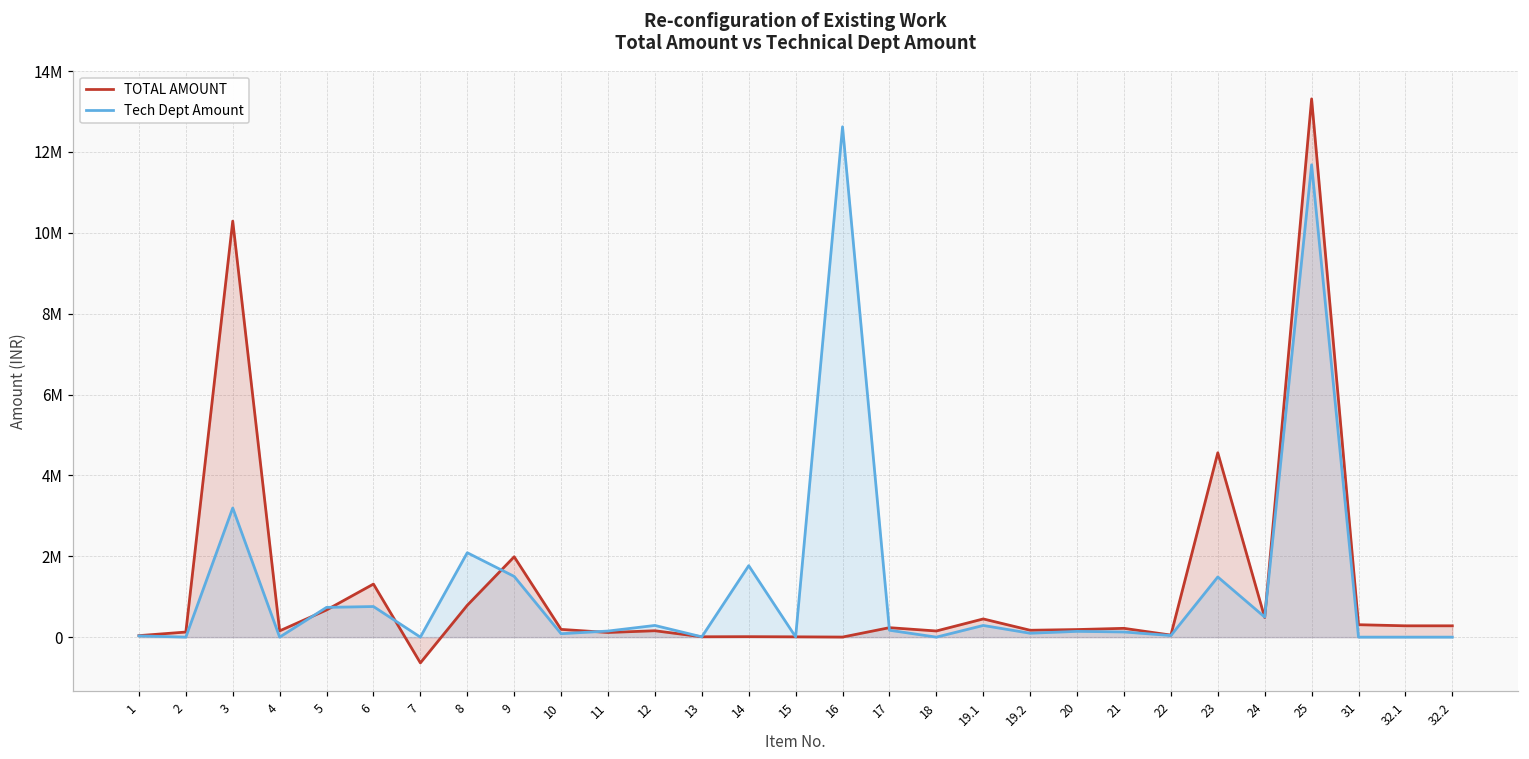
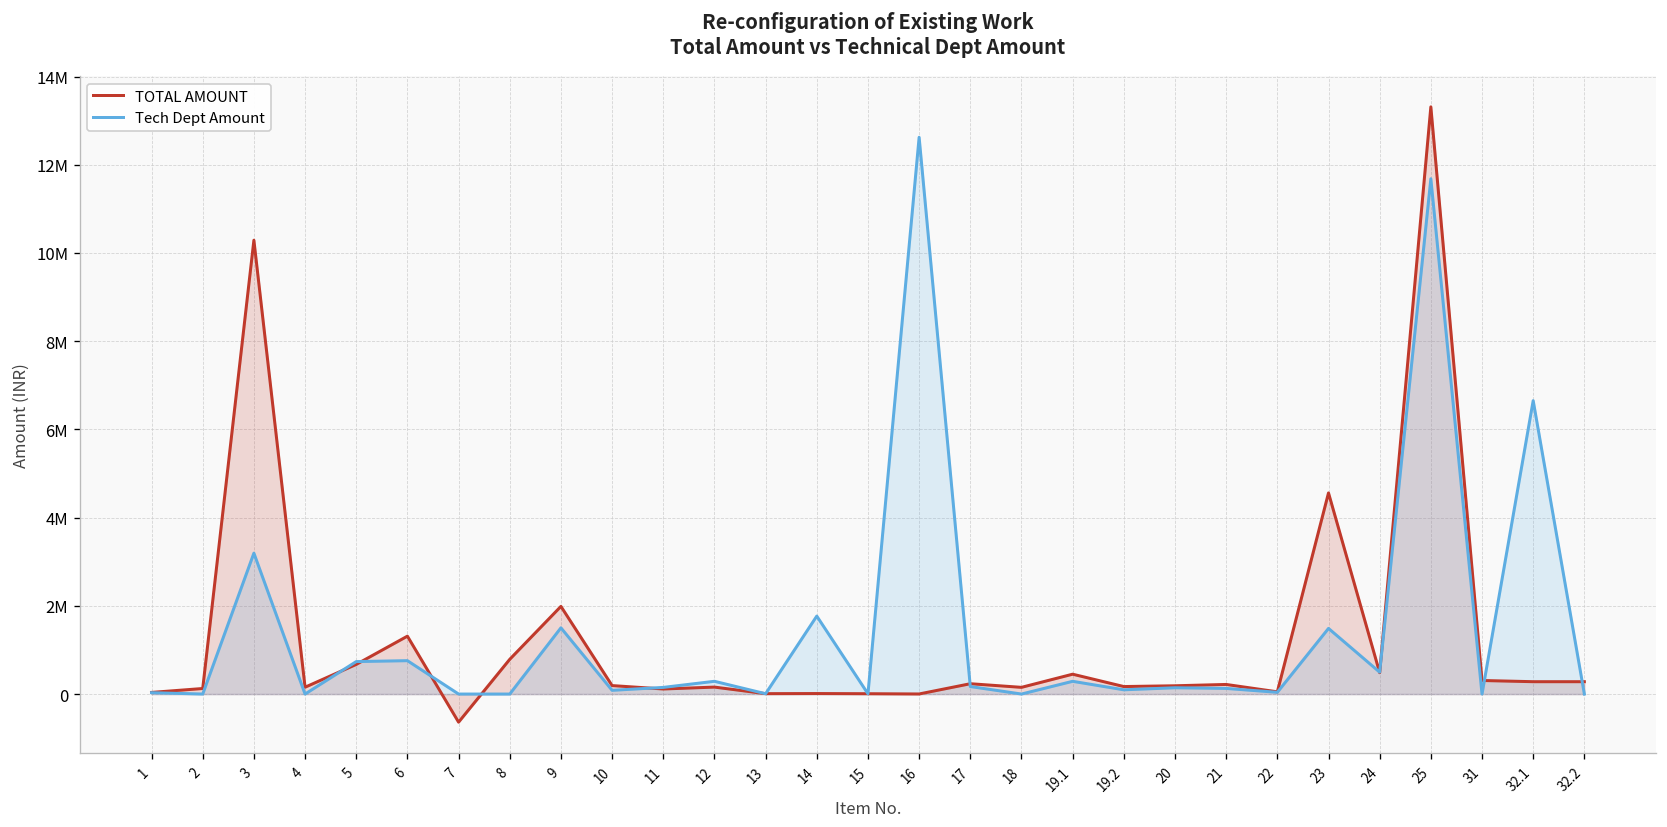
  {
    "Tech Dept Amount": {
      "2": 0,
      "3": 3200000,
      "4": 0,
      "6": 800000,
-     "8": 2100000,
+     "8": 0,
      "9": 1500000,
      "10": 100000,
      "12": 300000,
      "14": 1800000,
      "16": 12600000,
      "18": 0,
      "19.1": 300000,
      "19.2": 100000,
      "21": 100000,
      "23": 1500000,
      "25": 11700000,
      "31": 0,
-     "32.1": 0,
+     "32.1": 6700000,
      "32.2": 0
    }
  }
